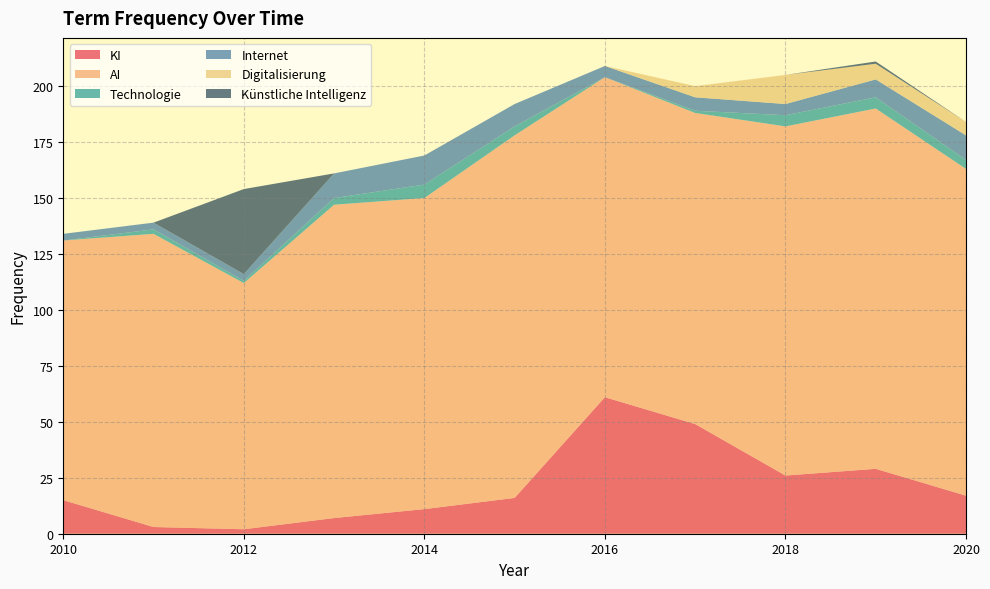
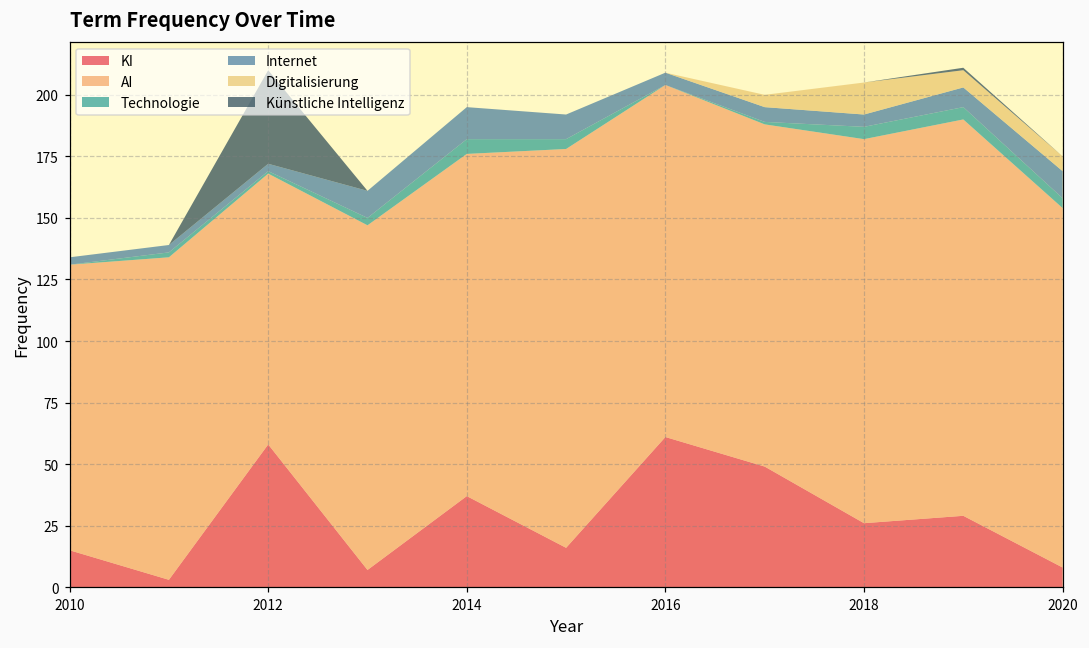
  {
    "KI": {
      "2010": 15,
-     "2012": 2,
-     "2014": 11,
+     "2012": 58,
+     "2014": 37,
      "2016": 61,
      "2018": 26,
-     "2020": 17
+     "2020": 8
    }
  }
